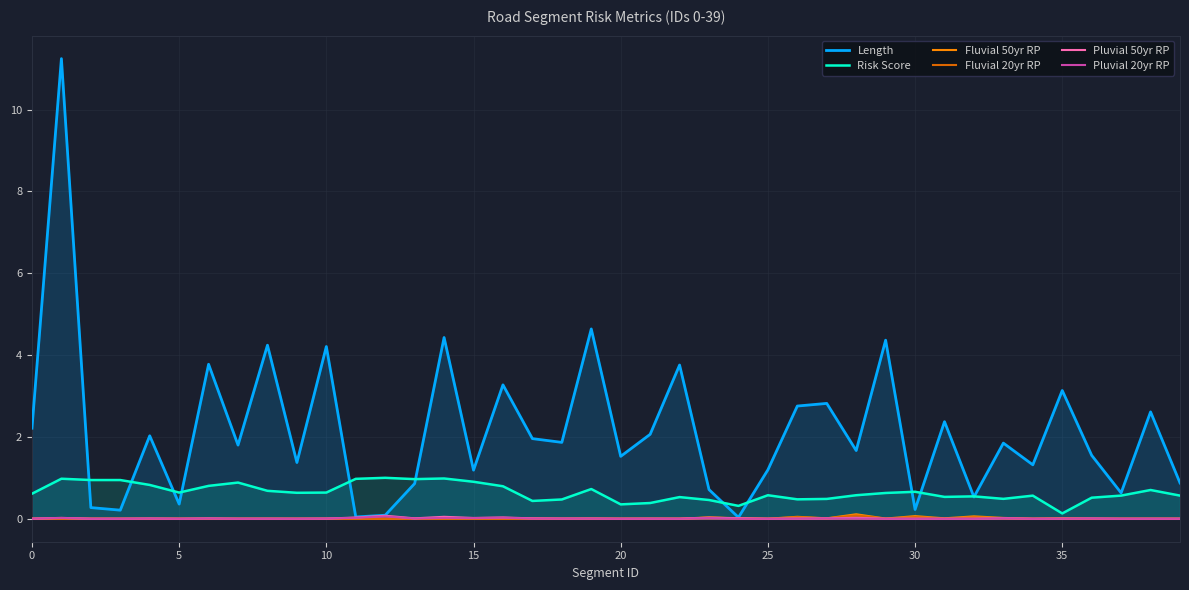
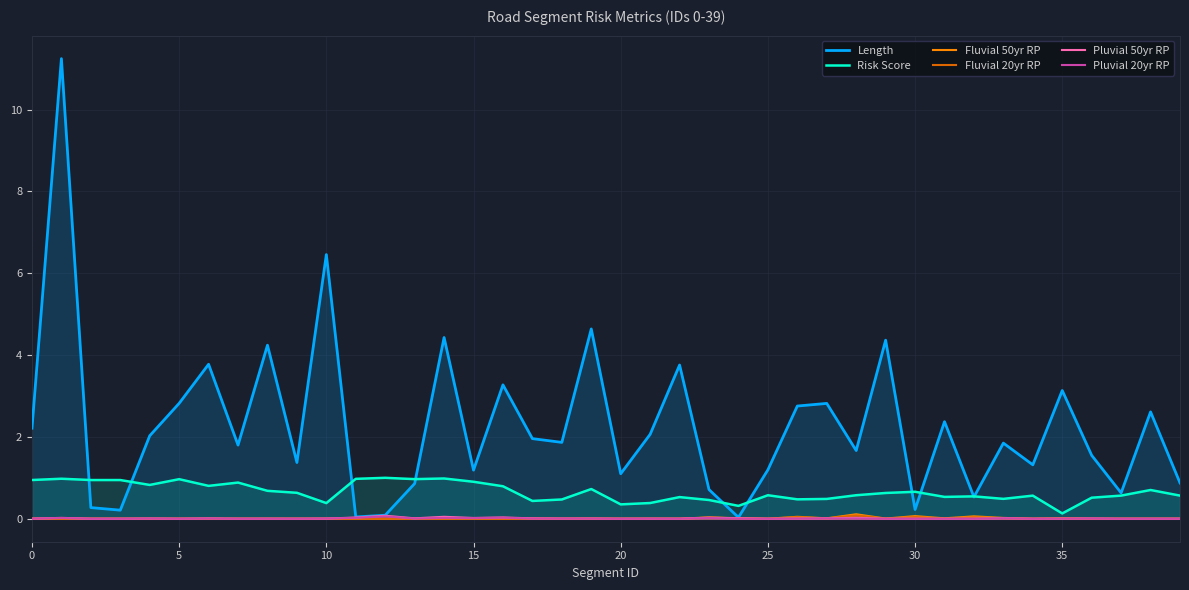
  {
    "Length": {
      "0": 2.2,
-     "5": 0.4,
-     "10": 4.2,
+     "5": 2.8,
+     "10": 6.5,
      "15": 1.2,
-     "20": 1.5,
+     "20": 1.1,
      "25": 1.2,
      "30": 0.2,
      "35": 3.1
    },
    "Risk Score": {
-     "0": 0.6,
-     "5": 0.6,
-     "10": 0.6,
+     "0": 0.9,
+     "5": 1.0,
+     "10": 0.4,
      "15": 0.9,
      "20": 0.4,
      "25": 0.6,
      "30": 0.7,
      "35": 0.1
    }
  }
